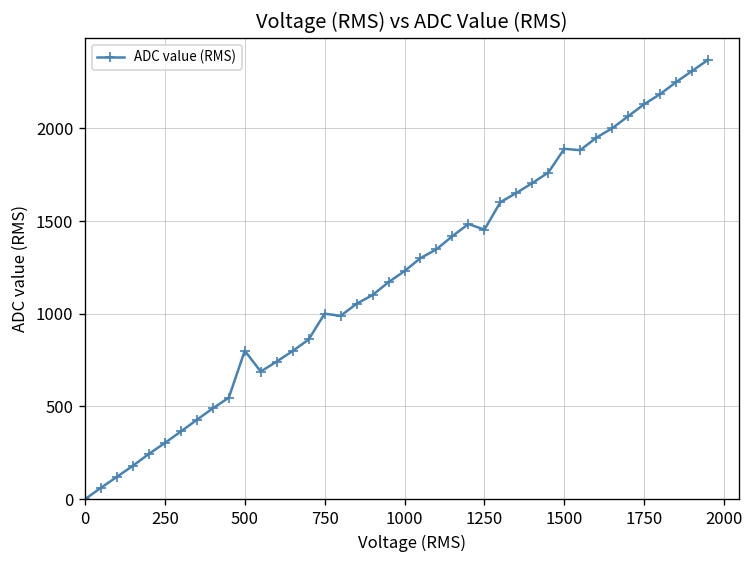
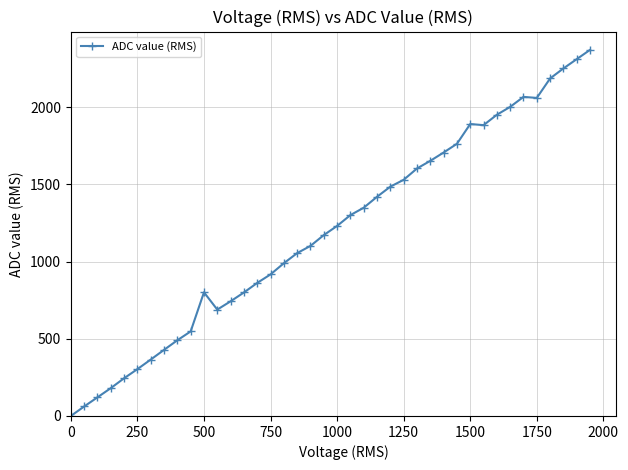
  {
    "0": 0,
    "250": 300,
    "500": 800,
-   "750": 1000,
+   "750": 920,
    "1000": 1230,
-   "1250": 1450,
+   "1250": 1530,
    "1500": 1890,
-   "1750": 2130
+   "1750": 2060
  }
